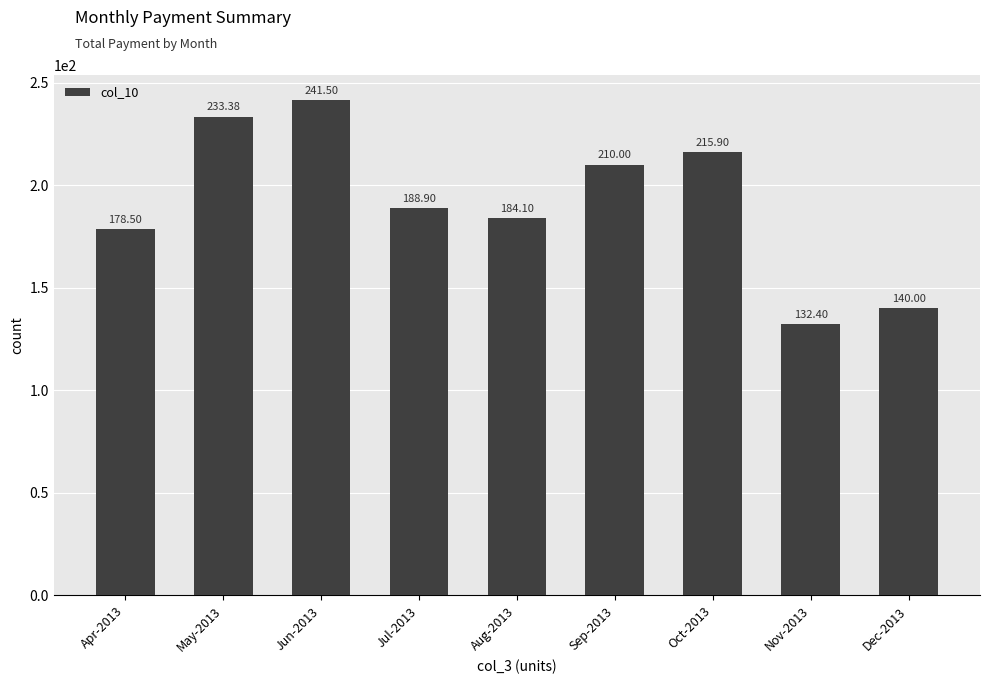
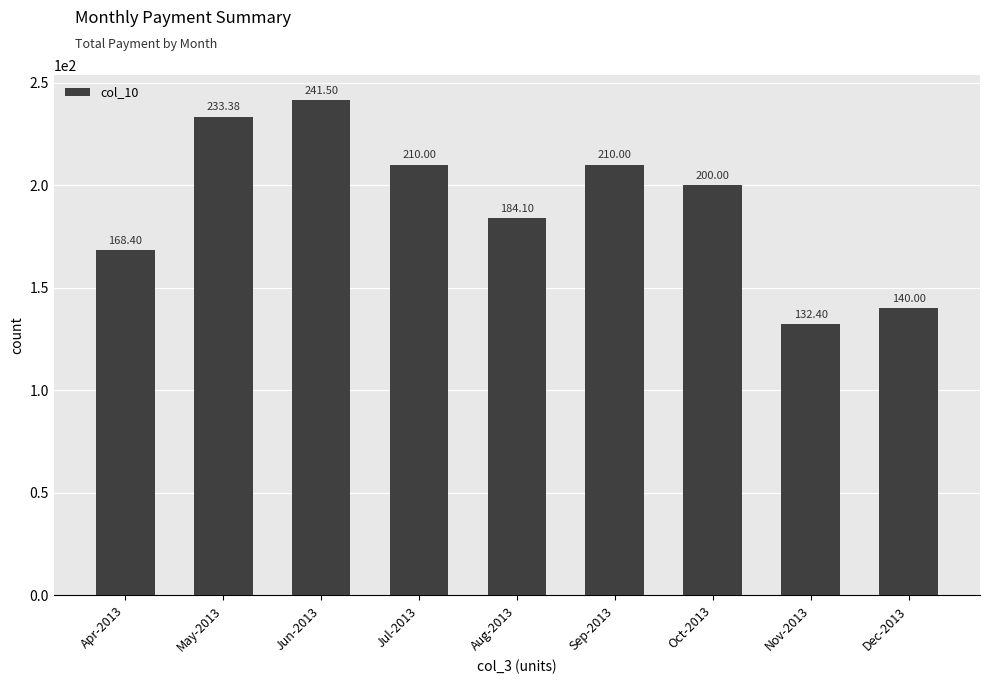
  {
-   "Apr-2013": 178.50,
+   "Apr-2013": 168.40,
    "May-2013": 233.38,
    "Jun-2013": 241.50,
-   "Jul-2013": 188.90,
+   "Jul-2013": 210.00,
    "Aug-2013": 184.10,
    "Sep-2013": 210.00,
-   "Oct-2013": 215.90,
+   "Oct-2013": 200.00,
    "Nov-2013": 132.40,
    "Dec-2013": 140.00
  }
